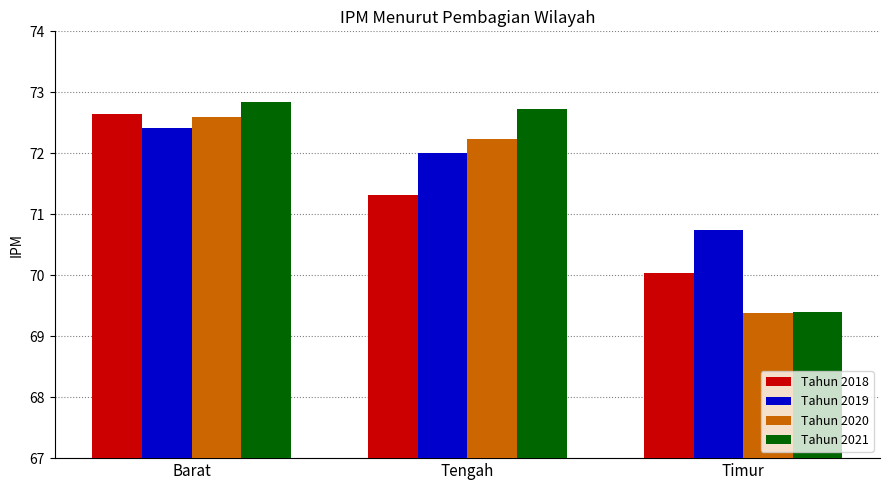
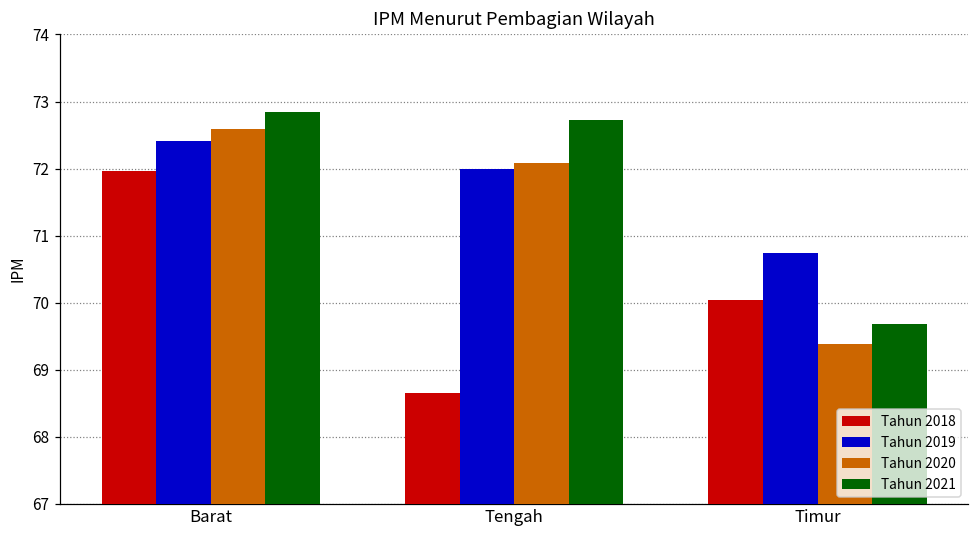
  {
    "Tahun 2018": {
-     "Barat": 72.7,
-     "Tengah": 71.3,
+     "Barat": 72.0,
+     "Tengah": 68.7,
      "Timur": 70.0
    },
    "Tahun 2019": {
      "Barat": 72.4,
      "Tengah": 72.0,
      "Timur": 70.7
    },
    "Tahun 2020": {
      "Barat": 72.6,
-     "Tengah": 72.2,
+     "Tengah": 72.1,
      "Timur": 69.4
    },
    "Tahun 2021": {
      "Barat": 72.8,
      "Tengah": 72.7,
-     "Timur": 69.4
+     "Timur": 69.7
    }
  }
